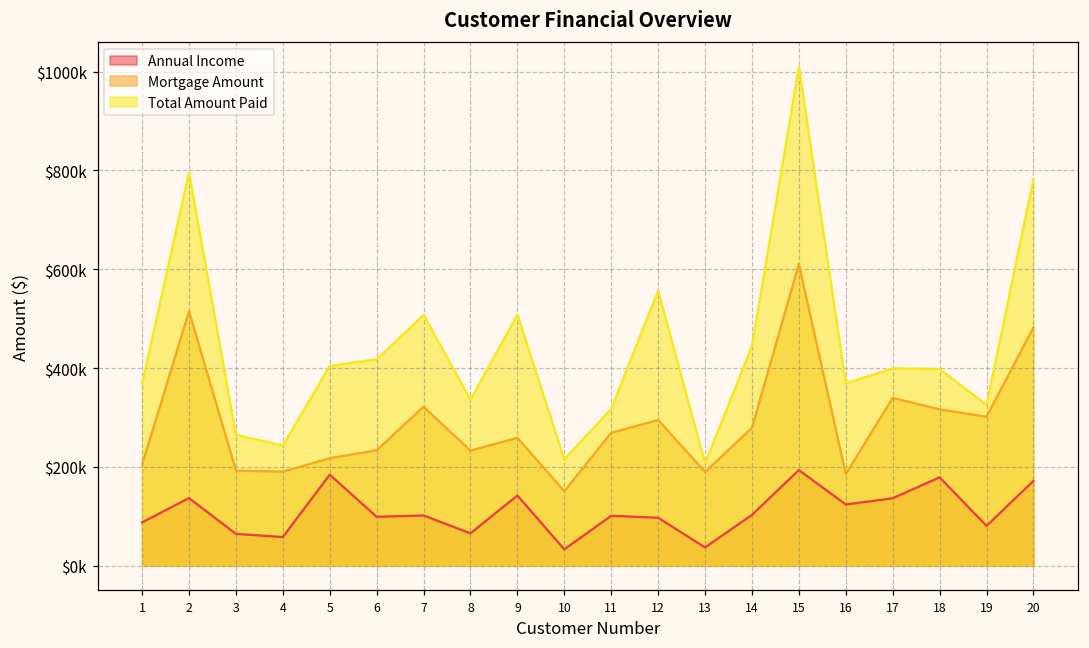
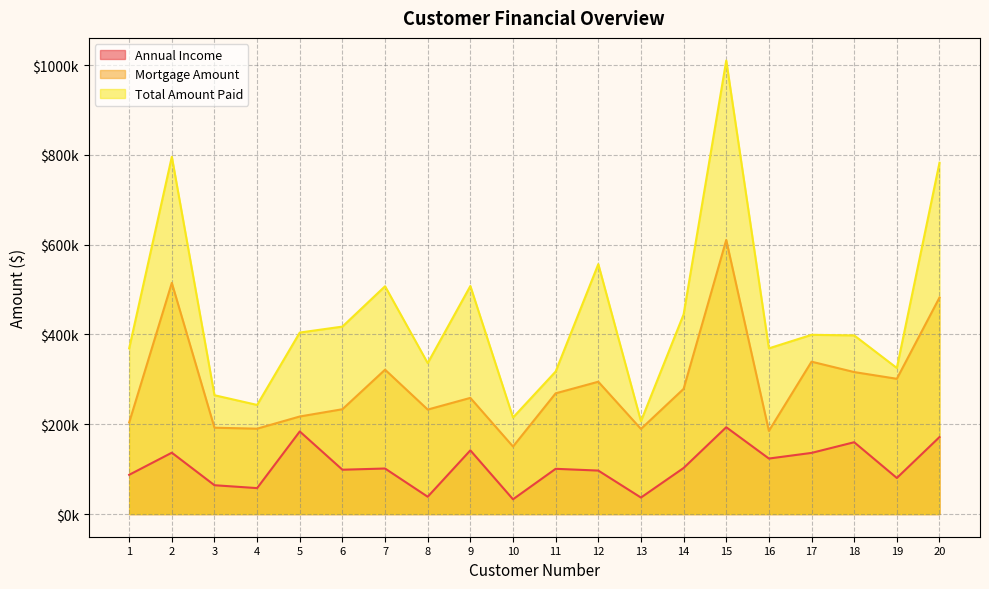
  {
    "Annual Income": {
      "1": "$90000",
      "2": "$140000",
      "3": "$60000",
      "4": "$60000",
      "5": "$180000",
      "6": "$100000",
      "7": "$100000",
-     "8": "$70000",
+     "8": "$40000",
      "9": "$140000",
      "10": "$30000",
      "11": "$100000",
      "12": "$100000",
      "13": "$40000",
      "14": "$100000",
      "15": "$190000",
      "16": "$120000",
      "17": "$140000",
-     "18": "$180000",
+     "18": "$160000",
      "19": "$80000",
      "20": "$170000"
    }
  }
